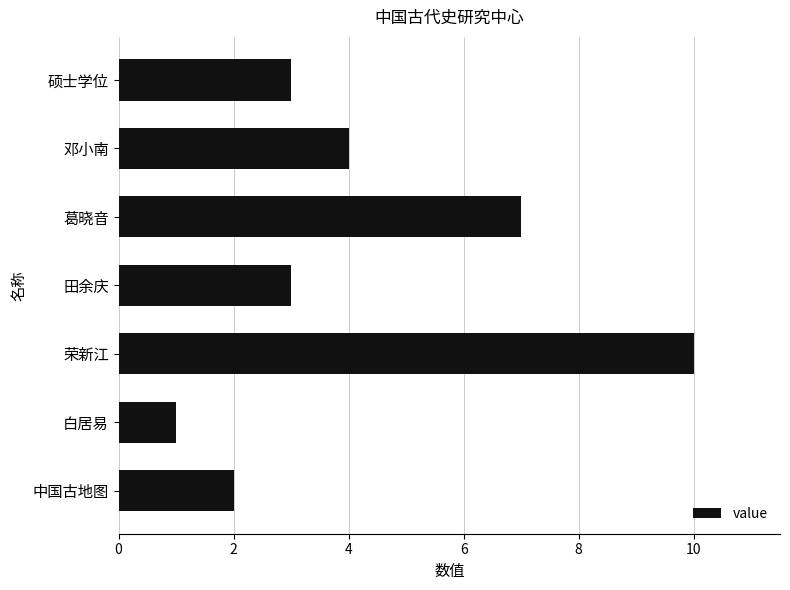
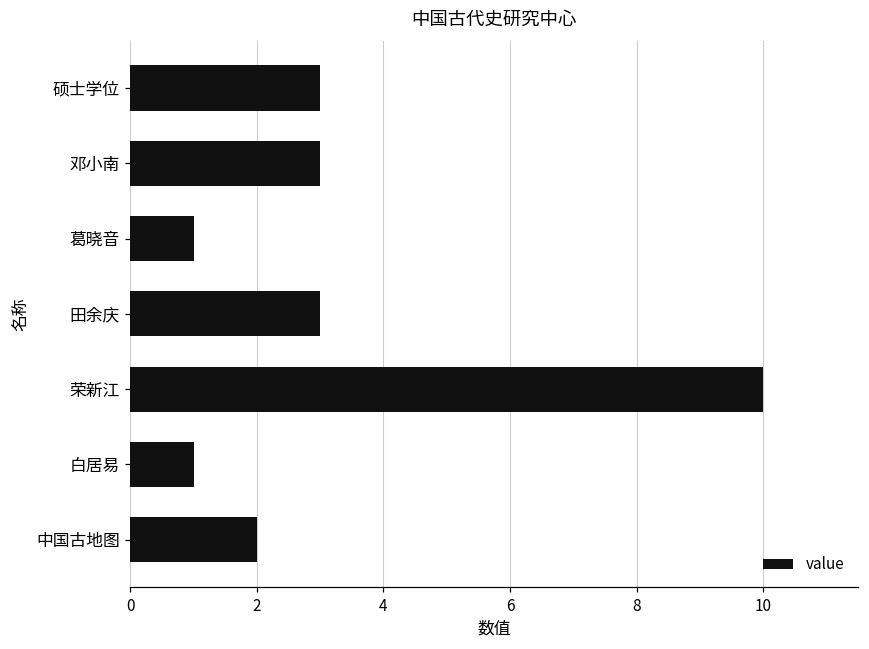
  {
    "硕士学位": 3,
-   "邓小南": 4,
-   "葛晓音": 7,
+   "邓小南": 3,
+   "葛晓音": 1,
    "田余庆": 3,
    "荣新江": 10,
    "白居易": 1,
    "中国古地图": 2
  }
